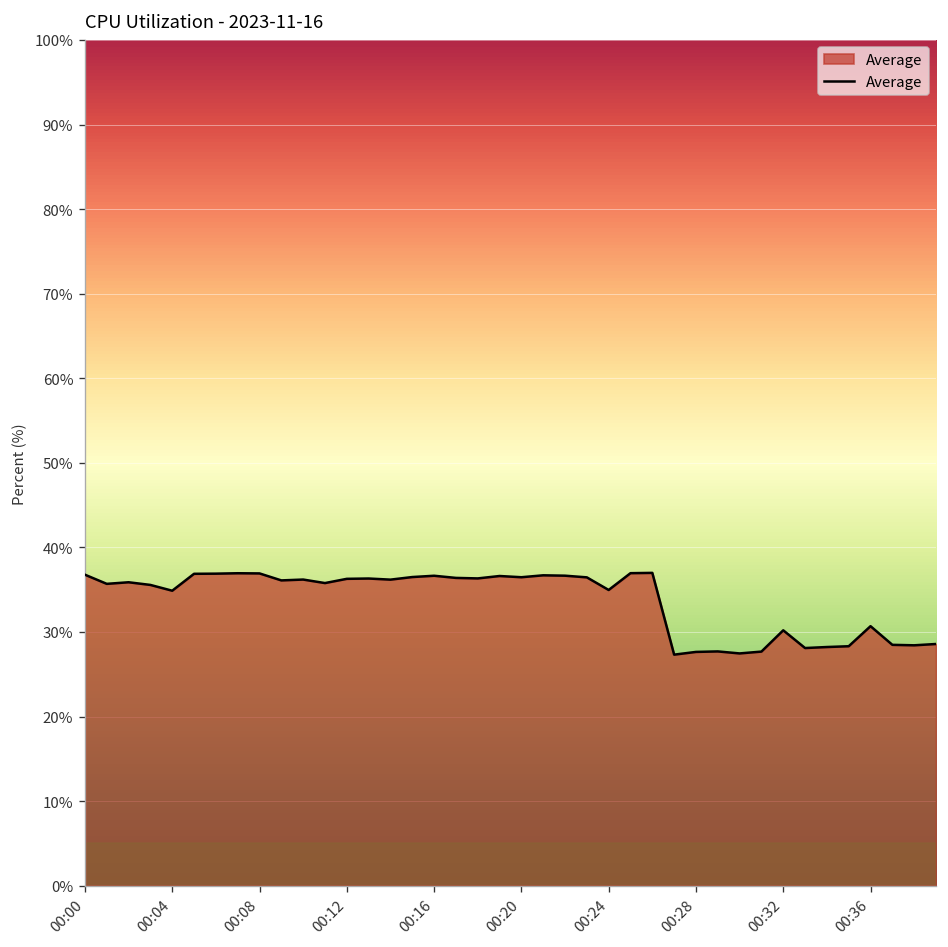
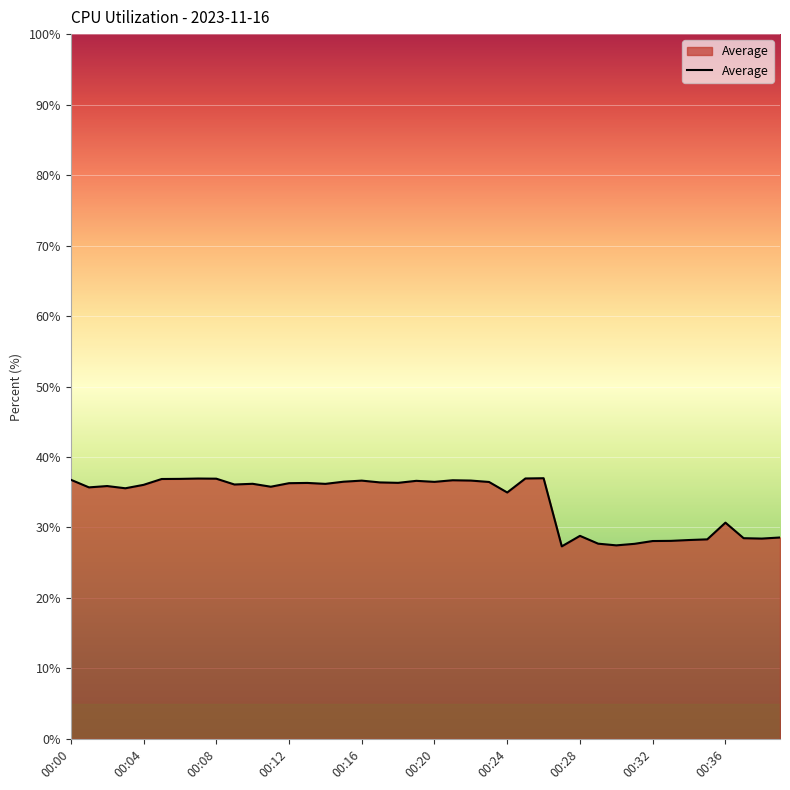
  {
    "00:00": "37%",
-   "00:04": "35%",
+   "00:04": "36%",
    "00:08": "37%",
    "00:12": "36%",
    "00:16": "37%",
    "00:20": "36%",
    "00:24": "35%",
-   "00:28": "28%",
-   "00:32": "30%",
+   "00:28": "29%",
+   "00:32": "28%",
    "00:36": "31%"
  }
